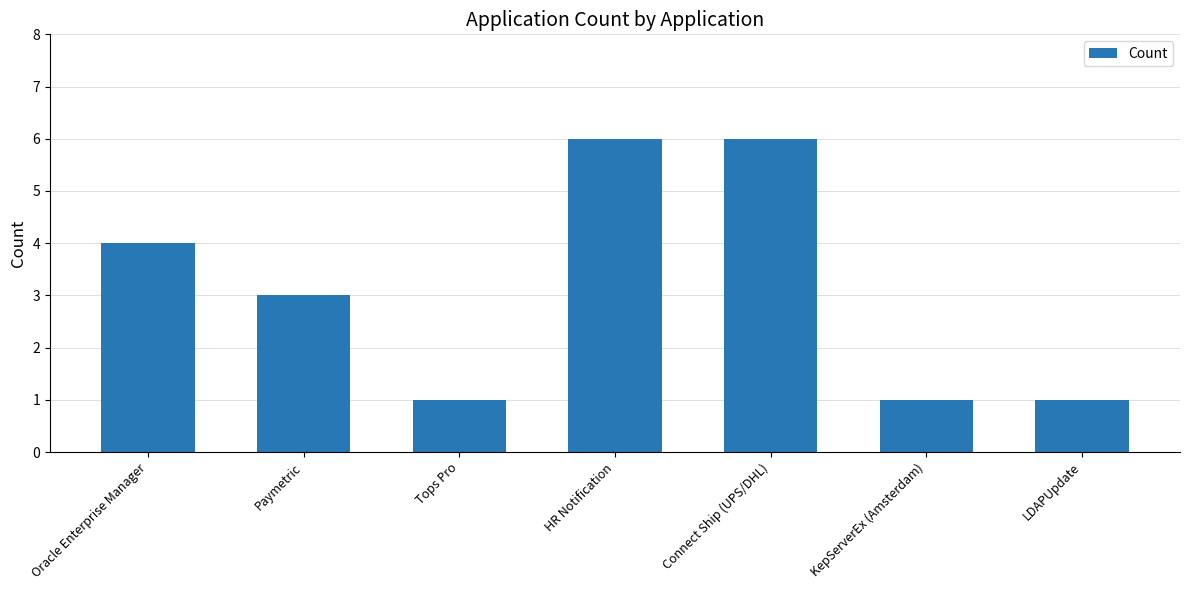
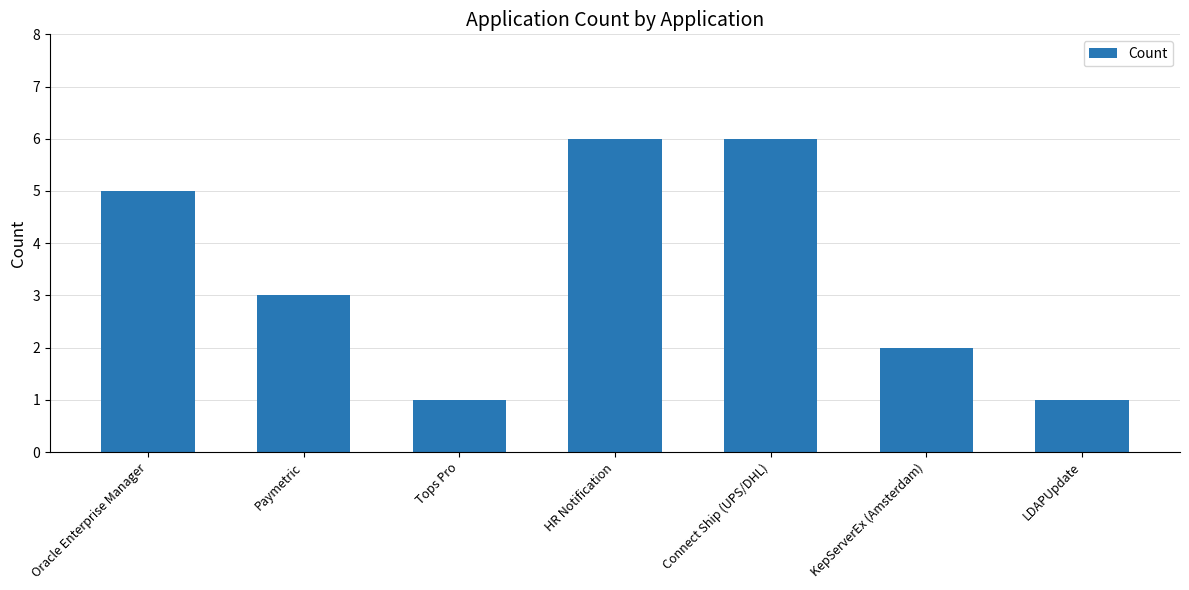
  {
-   "Oracle Enterprise Manager": 4,
+   "Oracle Enterprise Manager": 5,
    "Paymetric": 3,
    "Tops Pro": 1,
    "HR Notification": 6,
    "Connect Ship (UPS/DHL)": 6,
-   "KepServerEx (Amsterdam)": 1,
+   "KepServerEx (Amsterdam)": 2,
    "LDAPUpdate": 1
  }
